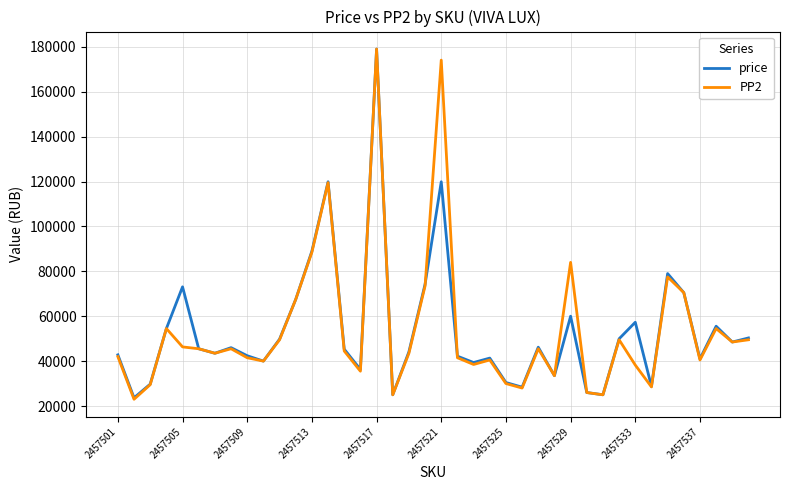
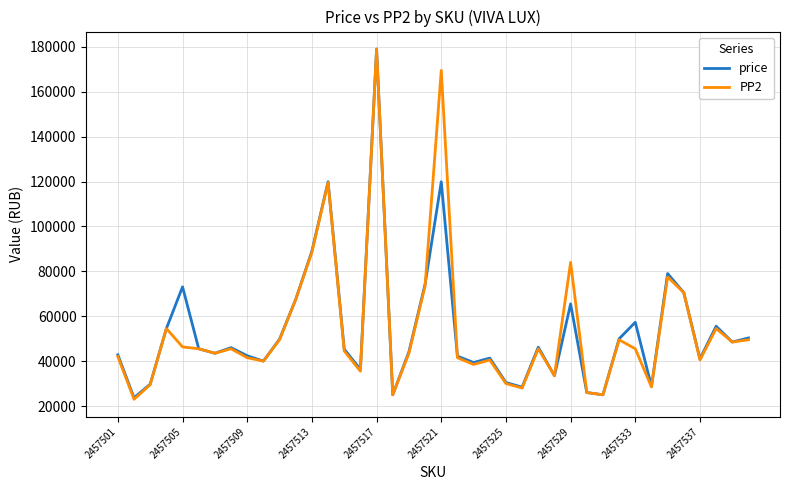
  {
    "price": {
      "2457505": 73000,
      "2457521": 120000,
-     "2457529": 60000,
+     "2457529": 65000,
      "2457533": 57000
    },
    "PP2": {
      "2457505": 46000,
-     "2457521": 174000,
+     "2457521": 170000,
      "2457529": 84000,
-     "2457533": 38000
+     "2457533": 46000
    }
  }
